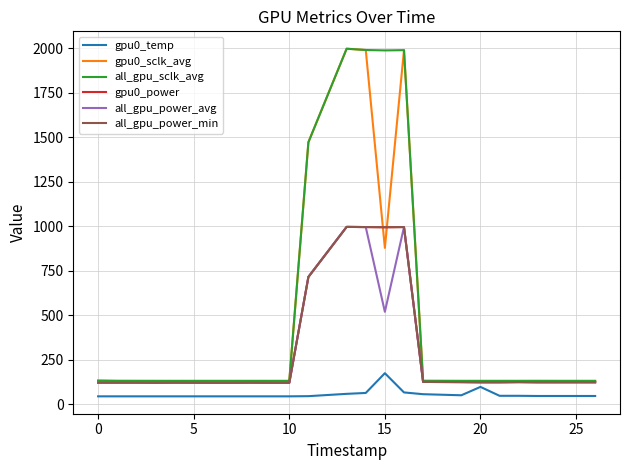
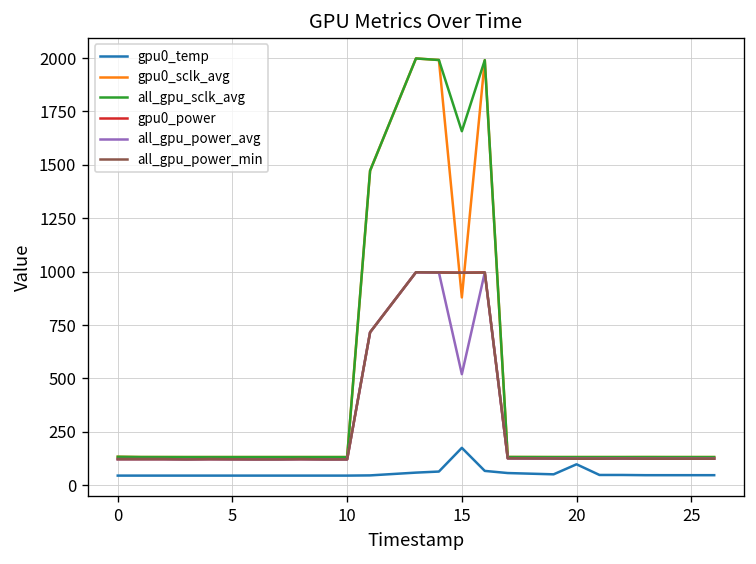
  {
    "gpu0_temp": {
      "0": 50,
      "10": 50,
      "15": 180,
      "20": 100
    },
    "gpu0_sclk_avg": {
      "15": 880
    },
    "all_gpu_sclk_avg": {
-     "15": 1990
+     "15": 1660
    },
    "all_gpu_power_min": {
      "15": 1000
    },
    "all_gpu_power_avg": {
      "15": 520
    }
  }
